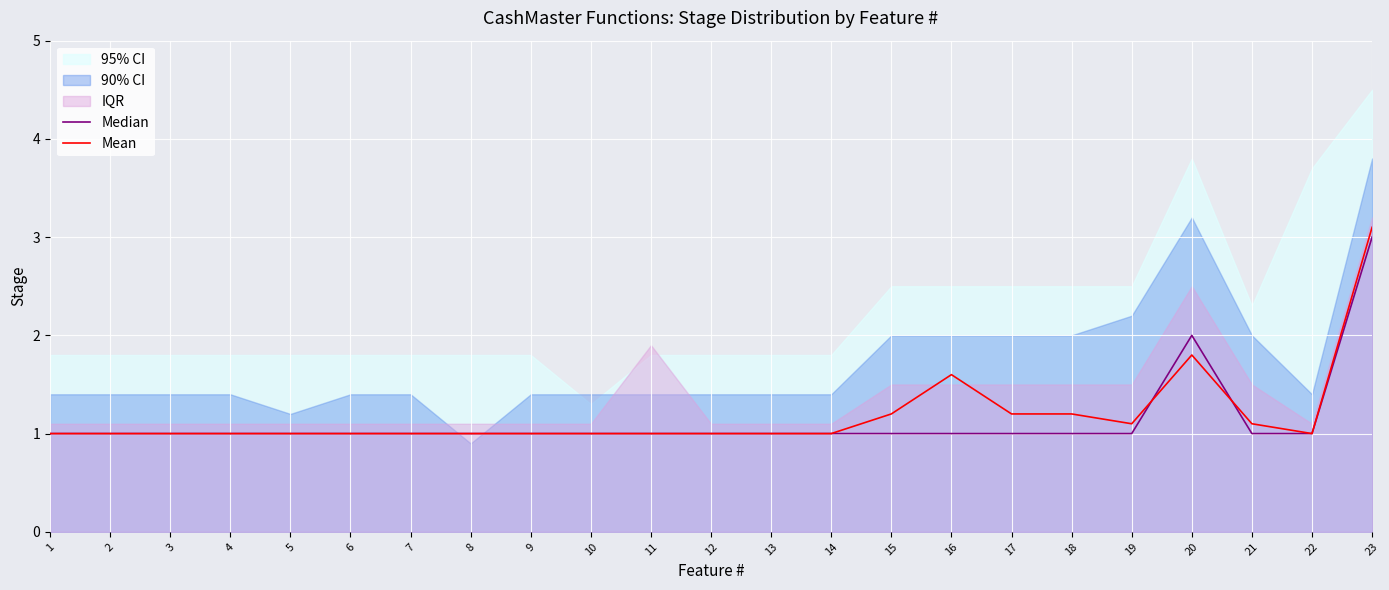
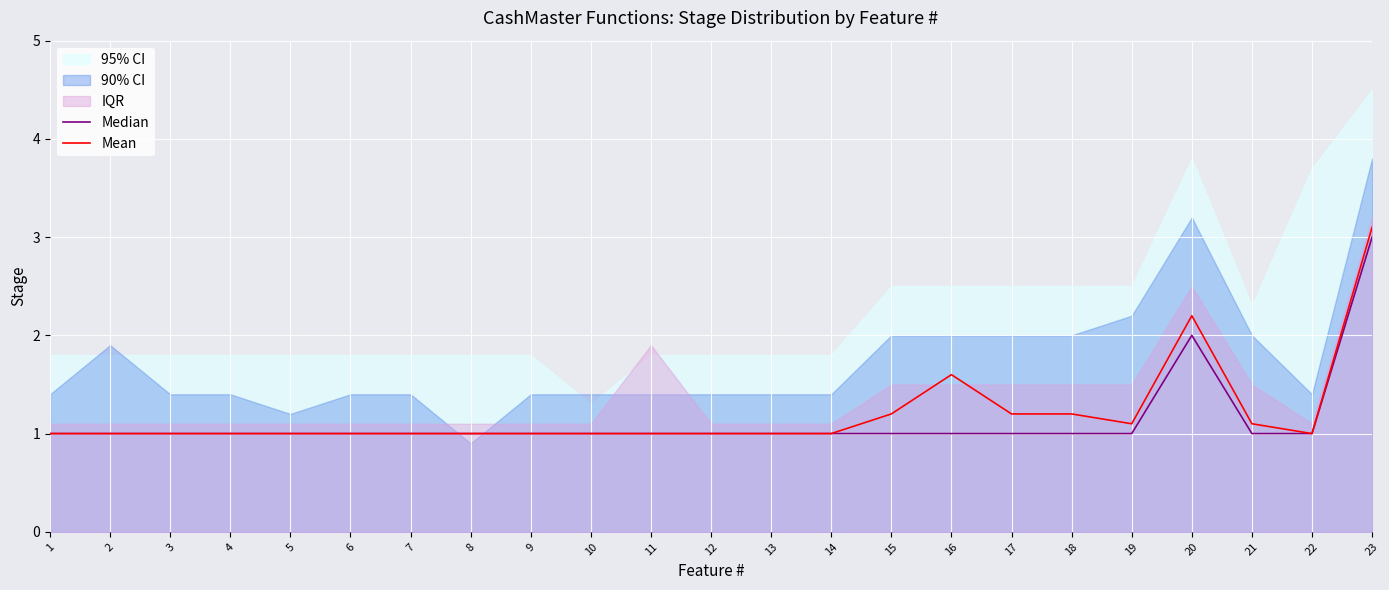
  {
    "95% CI": {
      "1": 1.8,
      "2": 1.8,
      "3": 1.8,
      "4": 1.8,
      "5": 1.8,
      "6": 1.8,
      "7": 1.8,
      "8": 1.8,
      "9": 1.8,
      "10": 1.3,
      "11": 1.8,
      "12": 1.8,
      "13": 1.8,
      "14": 1.8,
      "15": 2.5,
      "16": 2.5,
      "17": 2.5,
      "18": 2.5,
      "19": 2.5,
      "20": 3.8,
      "21": 2.3,
      "22": 3.7,
      "23": 4.5
    },
    "Median": {
      "15": 1.0,
      "16": 1.0,
      "17": 1.0,
      "18": 1.0,
      "19": 1.0,
      "20": 2.0,
      "21": 1.0,
      "23": 3.0
    },
    "90% CI": {
      "1": 1.4,
-     "2": 1.4,
+     "2": 1.9,
      "3": 1.4,
      "4": 1.4,
      "5": 1.2,
      "6": 1.4,
      "7": 1.4,
      "8": 0.9,
      "9": 1.4,
      "10": 1.4,
      "11": 1.4,
      "12": 1.4,
      "13": 1.4,
      "14": 1.4,
      "15": 2.0,
      "16": 2.0,
      "17": 2.0,
      "18": 2.0,
      "19": 2.2,
      "20": 3.2,
      "21": 2.0,
      "22": 1.4,
      "23": 3.8
    },
    "Mean": {
      "15": 1.2,
      "16": 1.6,
      "17": 1.2,
      "18": 1.2,
      "19": 1.1,
-     "20": 1.8,
+     "20": 2.2,
      "21": 1.1,
      "23": 3.1
    },
    "IQR": {
      "1": 1.1,
      "2": 1.1,
      "3": 1.1,
      "4": 1.1,
      "5": 1.1,
      "6": 1.1,
      "7": 1.1,
      "8": 1.1,
      "9": 1.1,
      "10": 1.1,
      "11": 1.9,
      "12": 1.1,
      "13": 1.1,
      "14": 1.1,
      "15": 1.5,
      "16": 1.5,
      "17": 1.5,
      "18": 1.5,
      "19": 1.5,
      "20": 2.5,
      "21": 1.5,
      "22": 1.1,
      "23": 3.2
    }
  }
